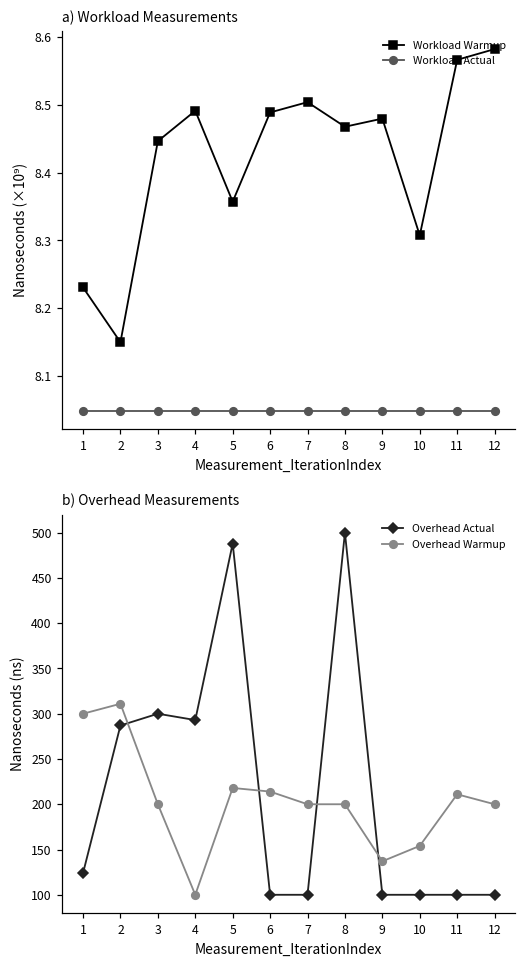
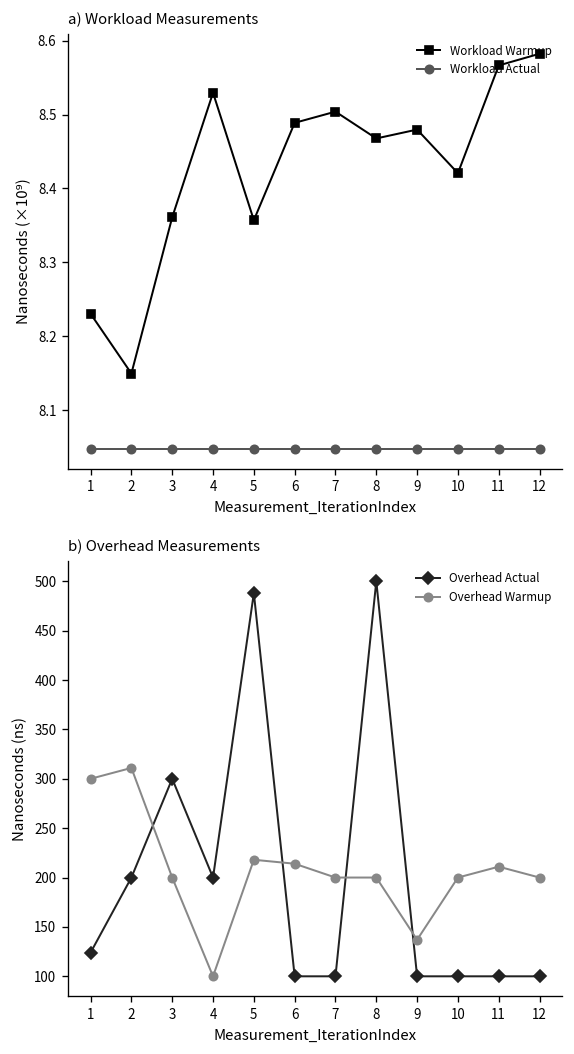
  {
    "a) Workload Measurements": {
      "Workload Warmup": {
        "1": 8.23,
        "2": 8.15,
-       "3": 8.45,
-       "4": 8.49,
+       "3": 8.36,
+       "4": 8.53,
        "5": 8.36,
        "6": 8.49,
        "7": 8.50,
        "8": 8.47,
        "9": 8.48,
-       "10": 8.31,
+       "10": 8.42,
        "11": 8.57,
        "12": 8.58
      },
      "Workload Actual": {
        "1": 8.05,
        "2": 8.05,
        "3": 8.05,
        "4": 8.05,
        "5": 8.05,
        "6": 8.05,
        "7": 8.05,
        "8": 8.05,
        "9": 8.05,
        "10": 8.05,
        "11": 8.05,
        "12": 8.05
      }
    },
    "b) Overhead Measurements": {
      "Overhead Actual": {
        "1": 120,
-       "2": 290,
+       "2": 200,
        "3": 300,
-       "4": 290,
+       "4": 200,
        "5": 490,
        "6": 100,
        "7": 100,
        "8": 500,
        "9": 100,
        "10": 100,
        "11": 100,
        "12": 100
      },
      "Overhead Warmup": {
        "1": 300,
        "2": 310,
        "3": 200,
        "4": 100,
        "5": 220,
        "6": 210,
        "7": 200,
        "8": 200,
        "9": 140,
-       "10": 150,
+       "10": 200,
        "11": 210,
        "12": 200
      }
    }
  }
